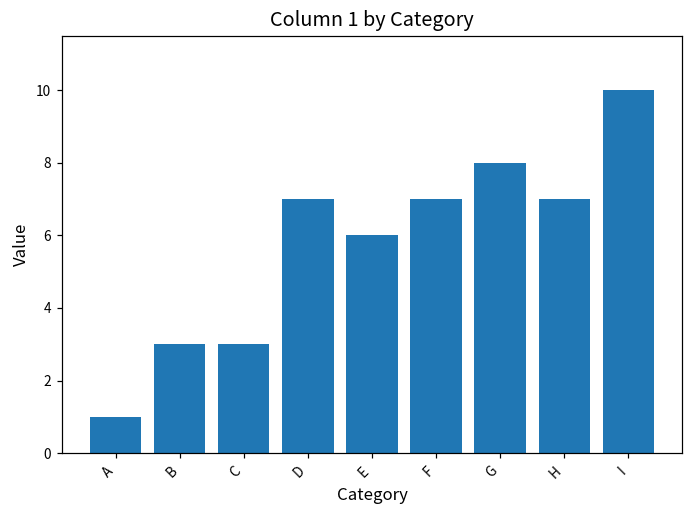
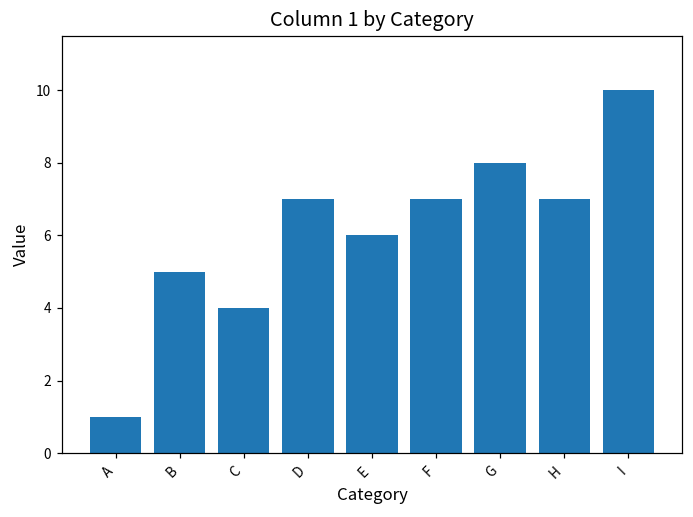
  {
    "A": 1,
-   "B": 3,
-   "C": 3,
+   "B": 5,
+   "C": 4,
    "D": 7,
    "E": 6,
    "F": 7,
    "G": 8,
    "H": 7,
    "I": 10
  }
